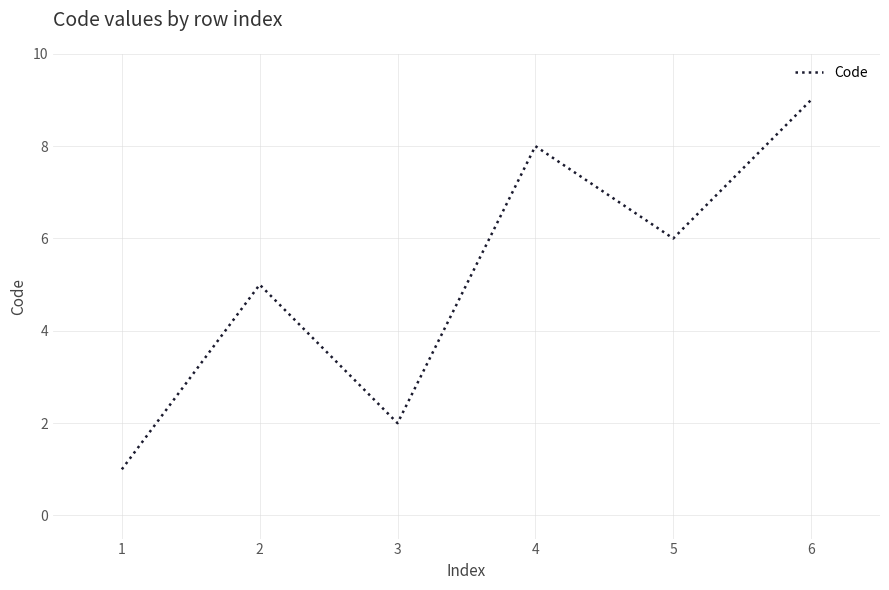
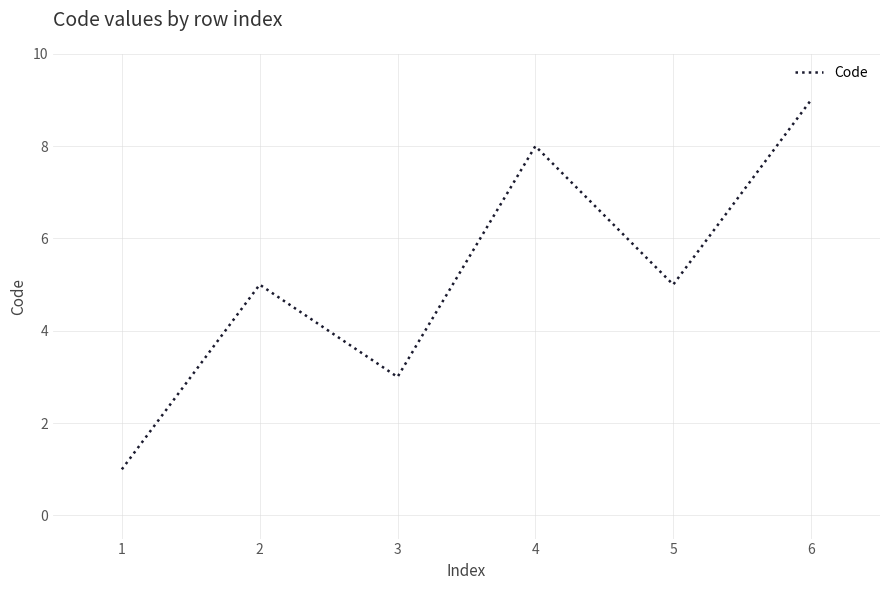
  {
    "1": 1,
    "2": 5,
-   "3": 2,
+   "3": 3,
    "4": 8,
-   "5": 6,
+   "5": 5,
    "6": 9
  }
